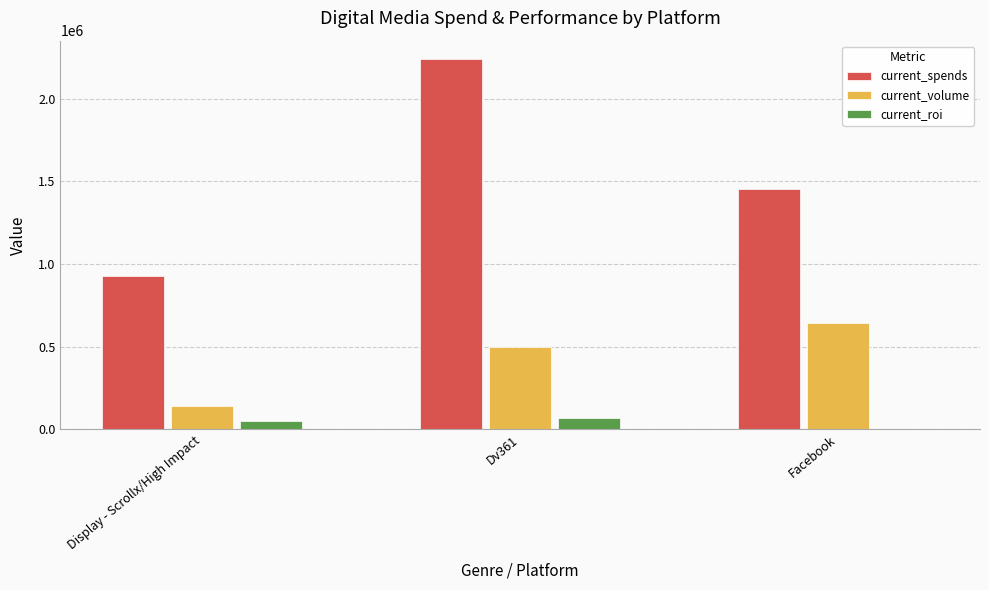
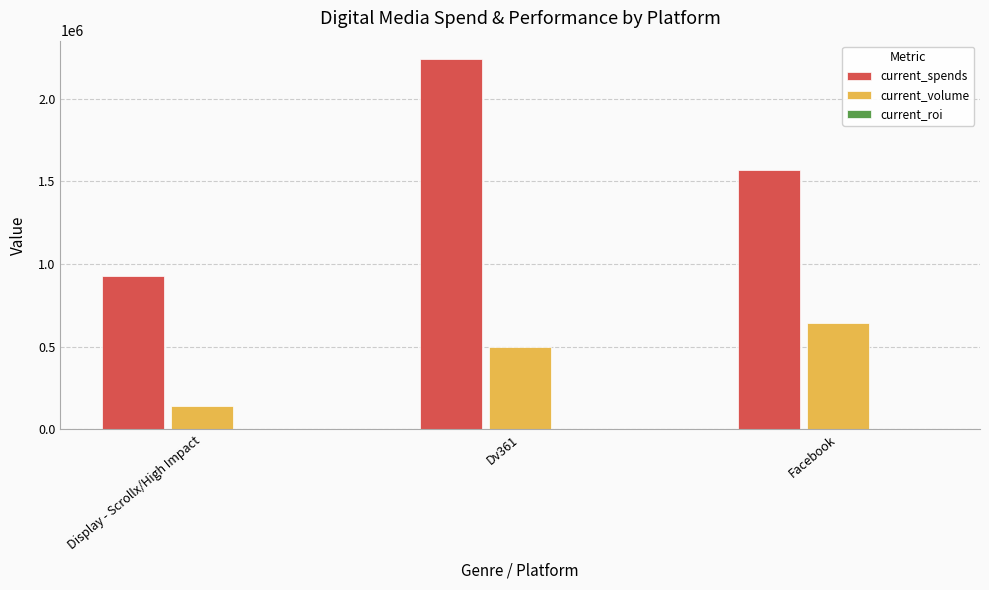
  {
    "current_spends": {
      "Display - Scrollx/High Impact": 930000,
      "Dv361": 2240000,
-     "Facebook": 1450000
+     "Facebook": 1570000
    },
    "current_volume": {
      "Display - Scrollx/High Impact": 140000,
      "Dv361": 500000,
      "Facebook": 640000
    },
    "current_roi": {
-     "Display - Scrollx/High Impact": 50000,
-     "Dv361": 70000
+     "Display - Scrollx/High Impact": 0,
+     "Dv361": 0
    }
  }
